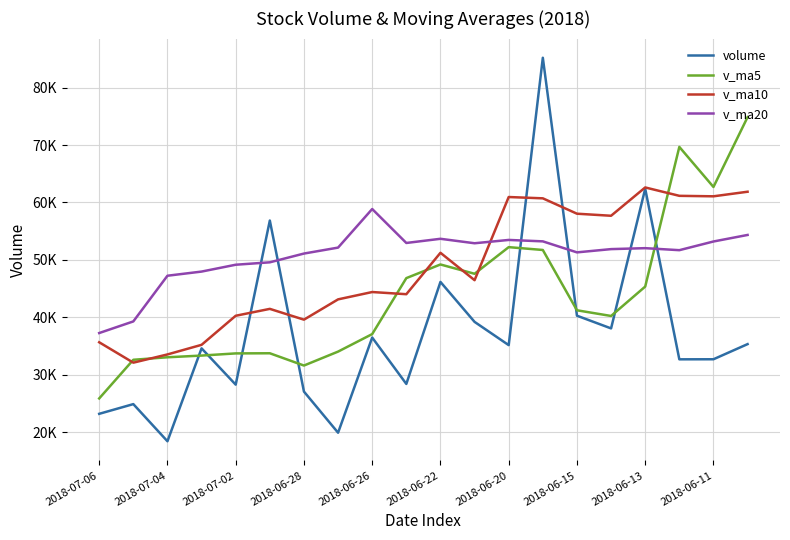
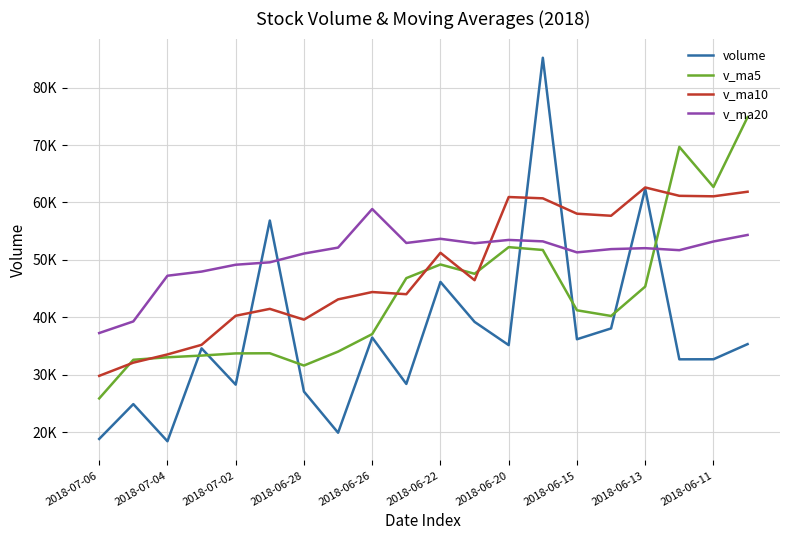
  {
    "volume": {
-     "2018-07-06": 23000,
+     "2018-07-06": 19000,
      "2018-07-04": 18000,
      "2018-07-02": 28000,
      "2018-06-28": 27000,
      "2018-06-26": 36000,
      "2018-06-22": 46000,
      "2018-06-20": 35000,
-     "2018-06-15": 40000,
+     "2018-06-15": 36000,
      "2018-06-11": 33000
    },
    "v_ma5": {
      "2018-07-06": 26000,
      "2018-07-04": 33000,
      "2018-07-02": 34000,
      "2018-06-28": 32000,
      "2018-06-26": 37000,
      "2018-06-22": 49000,
      "2018-06-20": 52000,
      "2018-06-15": 41000,
      "2018-06-13": 45000,
      "2018-06-11": 63000
    },
    "v_ma10": {
-     "2018-07-06": 36000,
+     "2018-07-06": 30000,
      "2018-07-04": 34000,
      "2018-07-02": 40000,
      "2018-06-28": 40000,
      "2018-06-26": 44000,
      "2018-06-22": 51000,
      "2018-06-20": 61000,
      "2018-06-15": 58000,
      "2018-06-11": 61000
    },
    "v_ma20": {
      "2018-07-06": 37000,
      "2018-07-04": 47000,
      "2018-07-02": 49000,
      "2018-06-28": 51000,
      "2018-06-26": 59000,
      "2018-06-22": 54000,
      "2018-06-20": 53000,
      "2018-06-15": 51000,
      "2018-06-13": 52000,
      "2018-06-11": 53000
    }
  }
